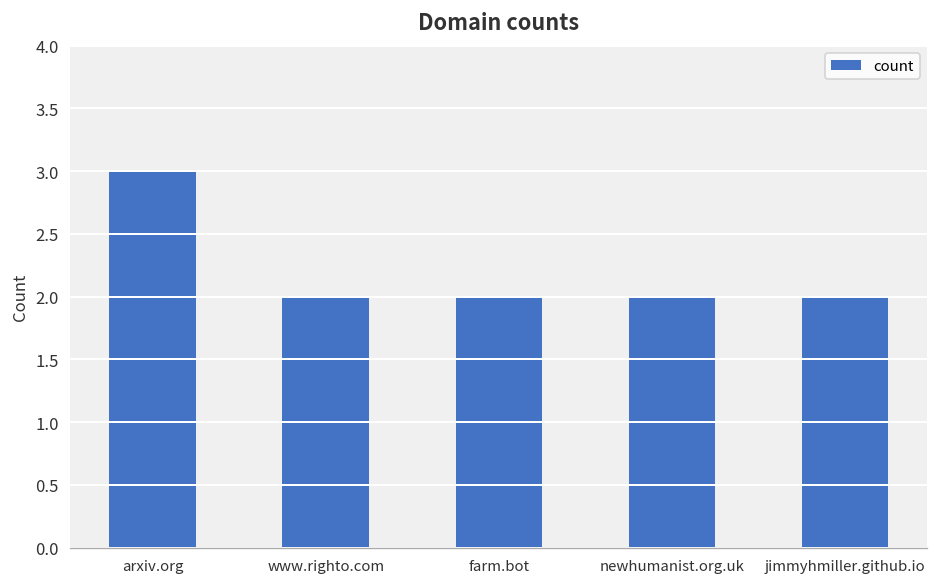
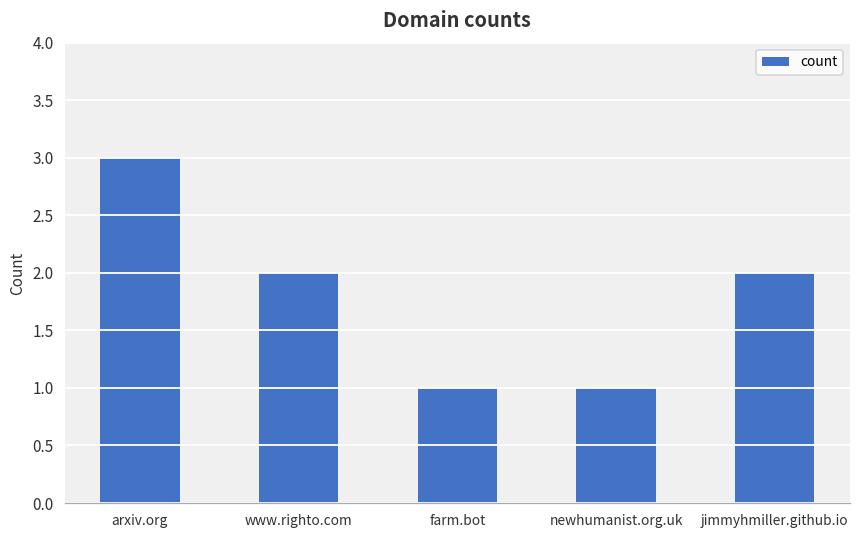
  {
    "arxiv.org": 3,
    "www.righto.com": 2,
-   "farm.bot": 2,
-   "newhumanist.org.uk": 2,
+   "farm.bot": 1,
+   "newhumanist.org.uk": 1,
    "jimmyhmiller.github.io": 2
  }
